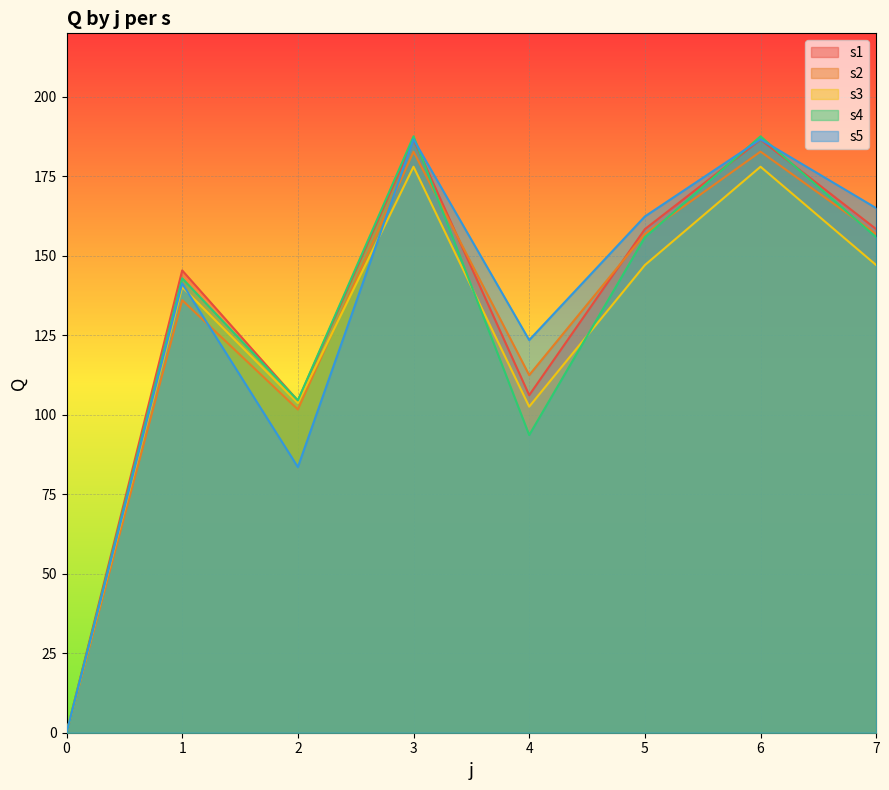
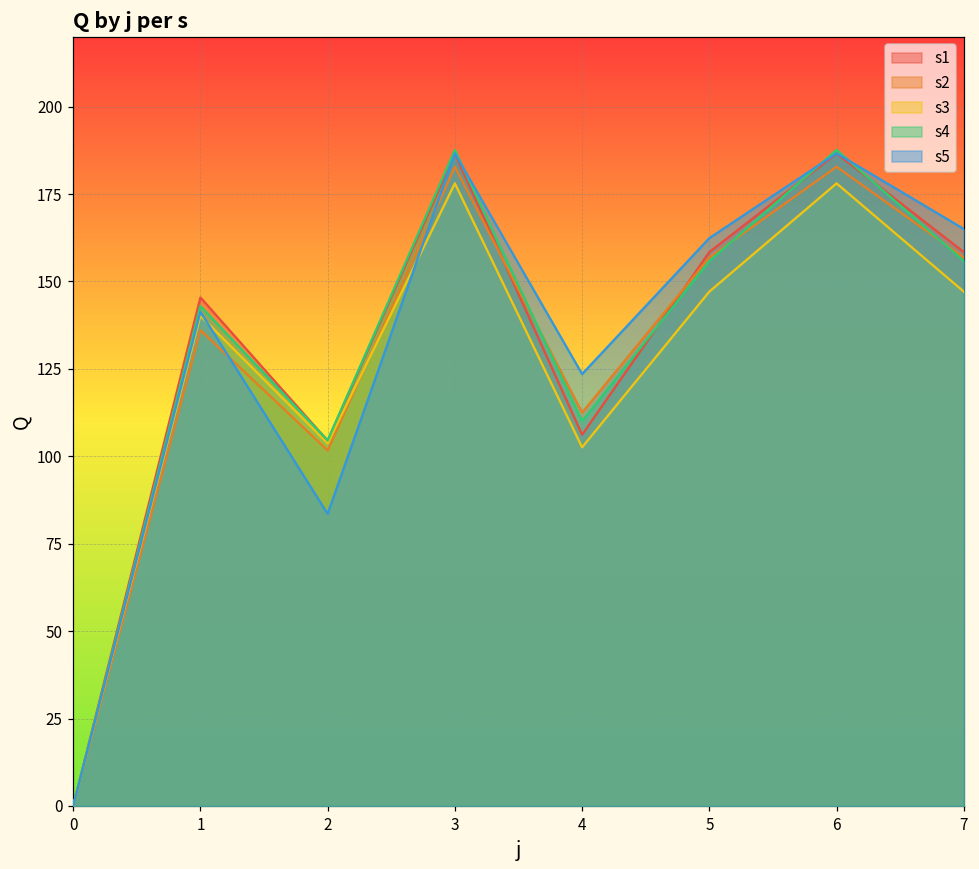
  {
    "s4": {
      "1": 143,
      "3": 188,
-     "4": 94,
+     "4": 110,
      "5": 156,
      "6": 188,
      "7": 156
    },
    "s5": {
      "1": 141,
      "2": 84,
      "4": 124,
      "5": 162,
      "7": 165
    }
  }
